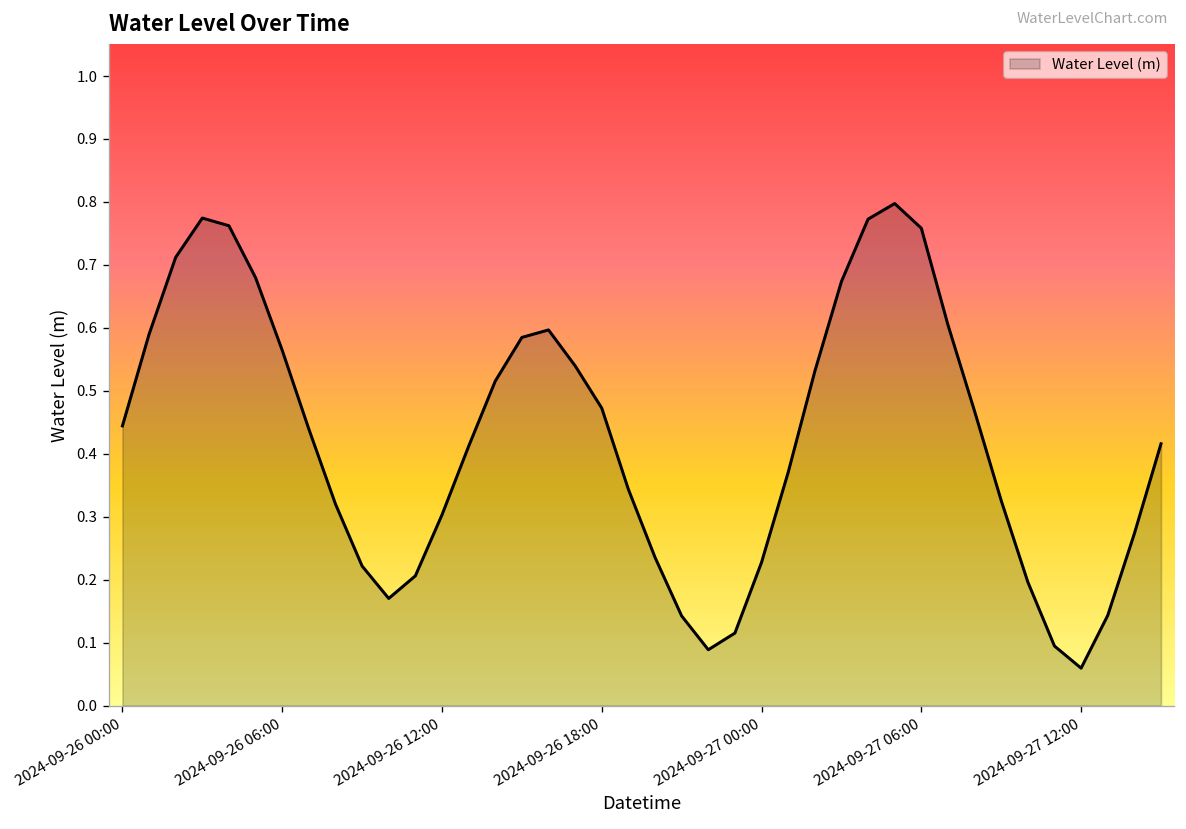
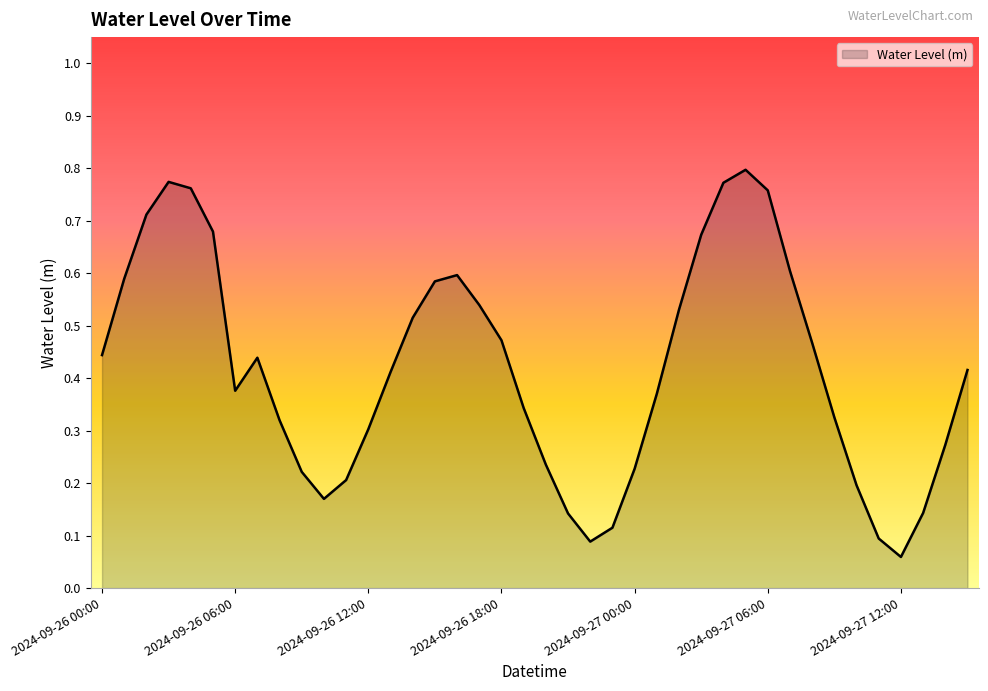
  {
    "2024-09-26 00:00": 0.44,
-   "2024-09-26 06:00": 0.56,
+   "2024-09-26 06:00": 0.38,
    "2024-09-26 12:00": 0.30,
    "2024-09-26 18:00": 0.47,
    "2024-09-27 00:00": 0.23,
    "2024-09-27 06:00": 0.76,
    "2024-09-27 12:00": 0.06
  }
